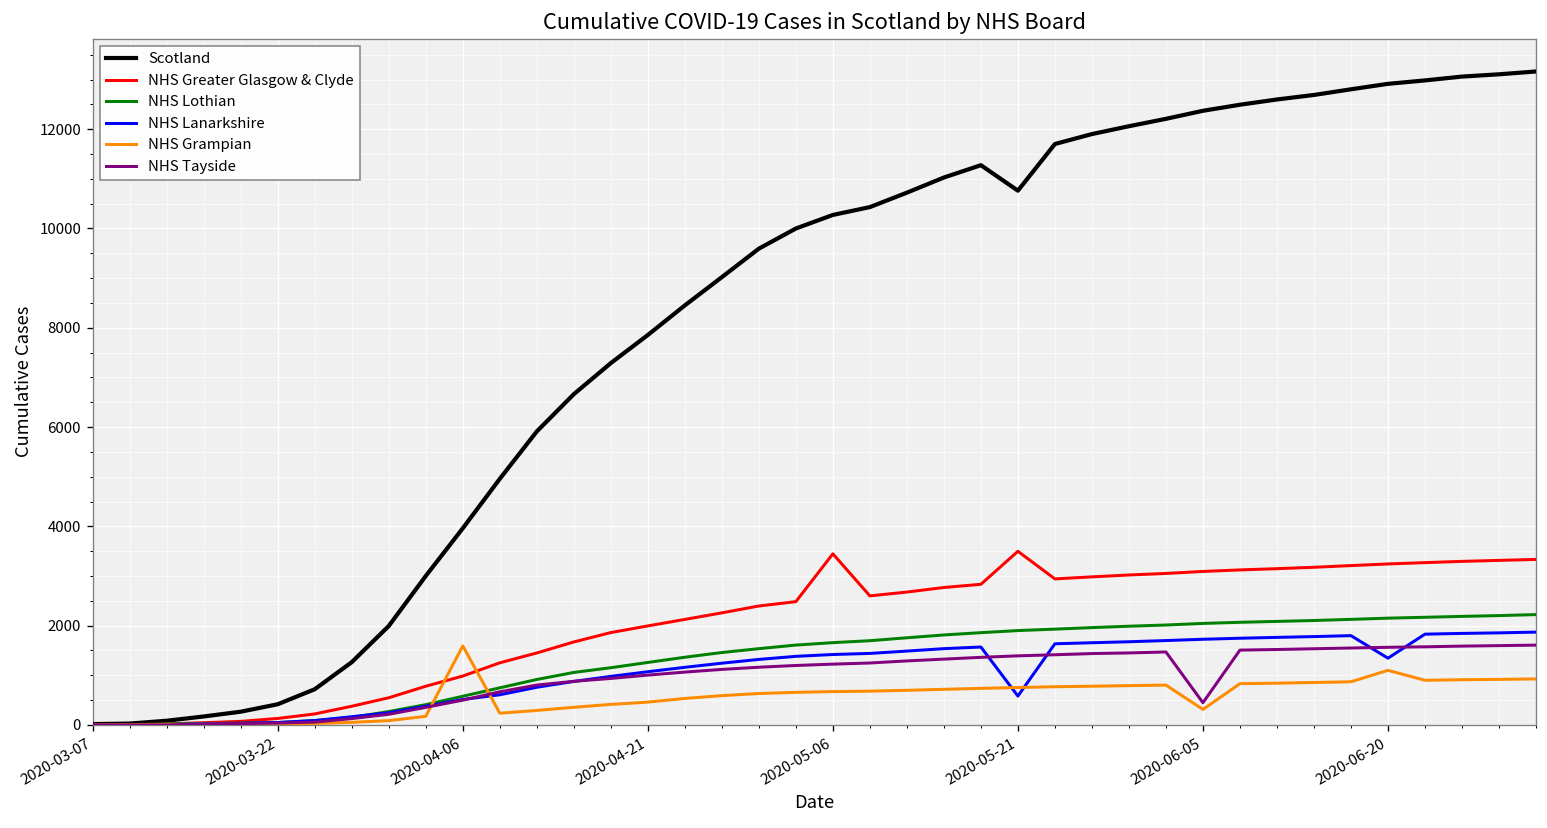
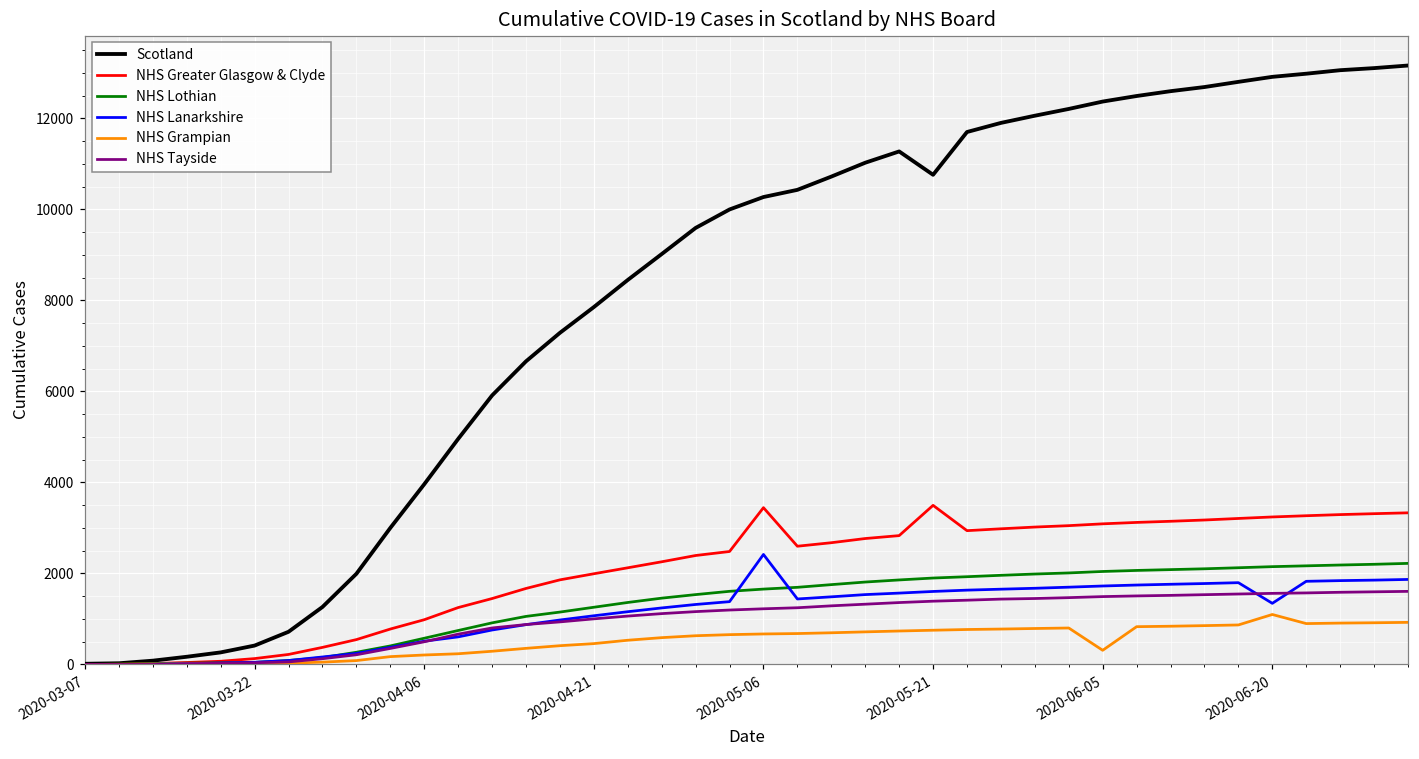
  {
    "Scotland": {
      "2020-03-22": 400,
      "2020-04-06": 4000,
      "2020-04-21": 7900,
      "2020-05-06": 10300,
      "2020-05-21": 10800,
      "2020-06-05": 12400,
      "2020-06-20": 12900
    },
    "NHS Greater Glasgow & Clyde": {
      "2020-03-22": 100,
      "2020-04-06": 1000,
      "2020-04-21": 2000,
      "2020-05-06": 3400,
      "2020-05-21": 3500,
      "2020-06-05": 3100,
      "2020-06-20": 3200
    },
    "NHS Lothian": {
      "2020-04-06": 600,
      "2020-04-21": 1300,
      "2020-05-06": 1700,
      "2020-05-21": 1900,
      "2020-06-05": 2000,
      "2020-06-20": 2200
    },
    "NHS Lanarkshire": {
      "2020-04-21": 1100,
-     "2020-05-06": 1400,
-     "2020-05-21": 600,
+     "2020-05-06": 2400,
+     "2020-05-21": 1600,
      "2020-06-05": 1700,
      "2020-06-20": 1300
    },
    "NHS Grampian": {
-     "2020-04-06": 1600,
+     "2020-04-06": 200,
      "2020-04-21": 500,
      "2020-05-06": 700,
      "2020-05-21": 800,
      "2020-06-05": 300,
      "2020-06-20": 1100
    },
    "NHS Tayside": {
      "2020-04-21": 1000,
      "2020-05-06": 1200,
      "2020-05-21": 1400,
-     "2020-06-05": 400,
+     "2020-06-05": 1500,
      "2020-06-20": 1600
    }
  }
